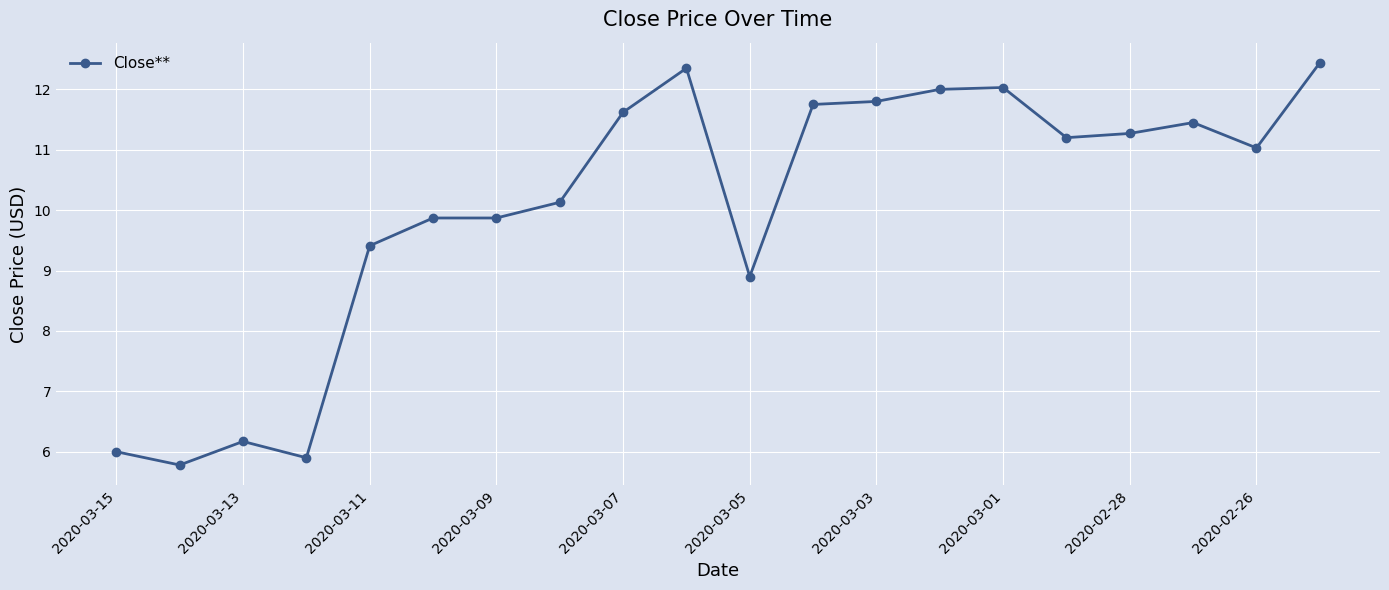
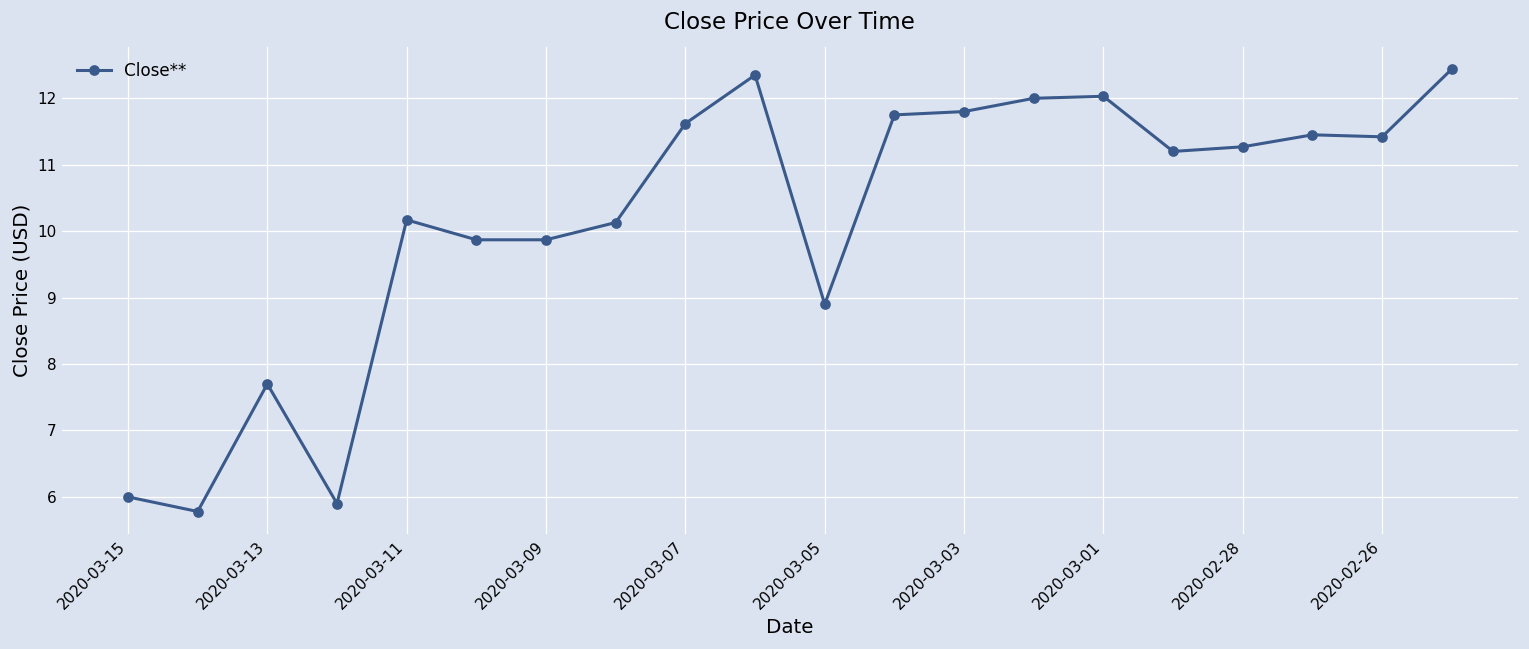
  {
    "2020-03-15": 6.0,
-   "2020-03-13": 6.2,
-   "2020-03-11": 9.4,
+   "2020-03-13": 7.7,
+   "2020-03-11": 10.2,
    "2020-03-09": 9.9,
    "2020-03-07": 11.6,
    "2020-03-05": 8.9,
    "2020-03-03": 11.8,
    "2020-03-01": 12.0,
    "2020-02-28": 11.3,
-   "2020-02-26": 11.0
+   "2020-02-26": 11.4
  }
